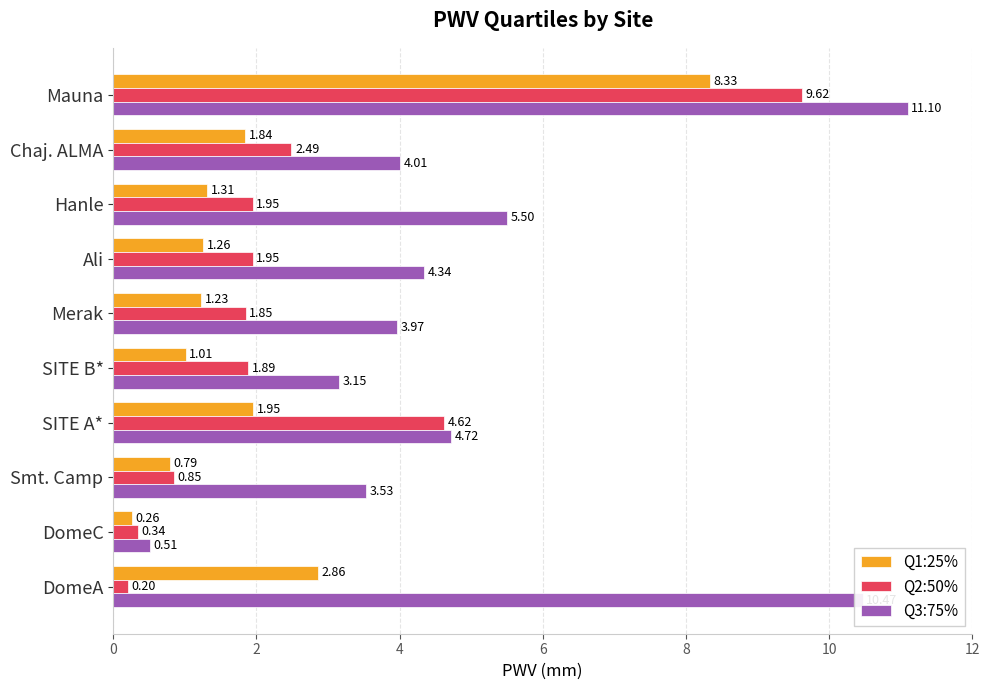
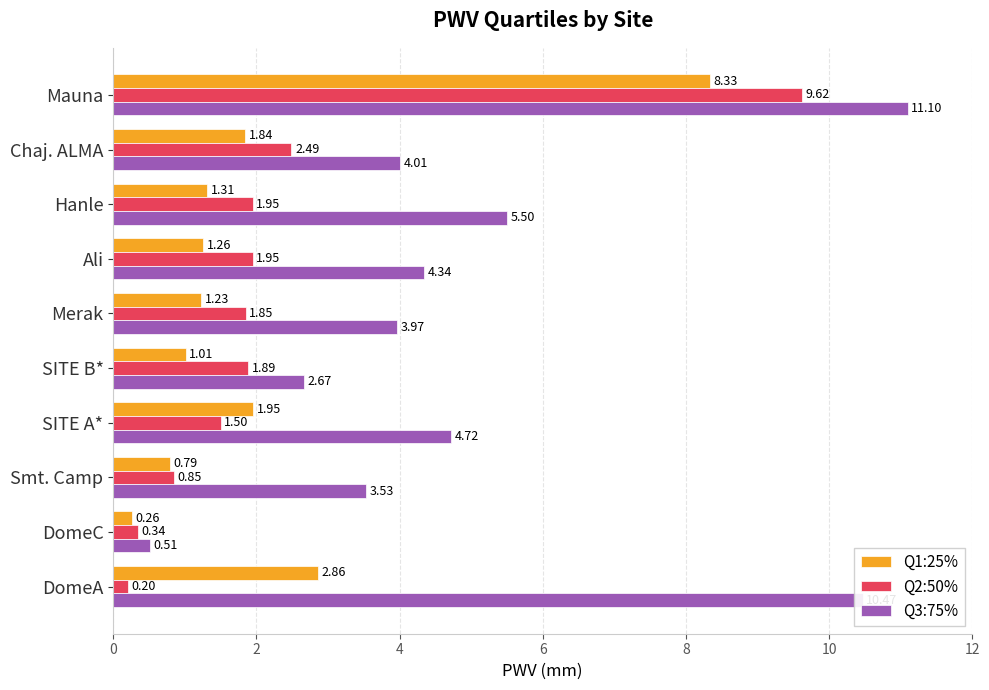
  {
    "Q1:25%": {
      "Mauna": 8.33,
      "Chaj. ALMA": 1.84,
      "Hanle": 1.31,
      "Ali": 1.26,
      "Merak": 1.23,
      "SITE B*": 1.01,
      "SITE A*": 1.95,
      "Smt. Camp": 0.79,
      "DomeC": 0.26,
      "DomeA": 2.86
    },
    "Q2:50%": {
      "Mauna": 9.62,
      "Chaj. ALMA": 2.49,
      "Hanle": 1.95,
      "Ali": 1.95,
      "Merak": 1.85,
      "SITE B*": 1.89,
-     "SITE A*": 4.62,
+     "SITE A*": 1.50,
      "Smt. Camp": 0.85,
      "DomeC": 0.34,
      "DomeA": 0.20
    },
    "Q3:75%": {
      "Mauna": 11.10,
      "Chaj. ALMA": 4.01,
      "Hanle": 5.50,
      "Ali": 4.34,
      "Merak": 3.97,
-     "SITE B*": 3.15,
+     "SITE B*": 2.67,
      "SITE A*": 4.72,
      "Smt. Camp": 3.53,
      "DomeC": 0.51
    }
  }
